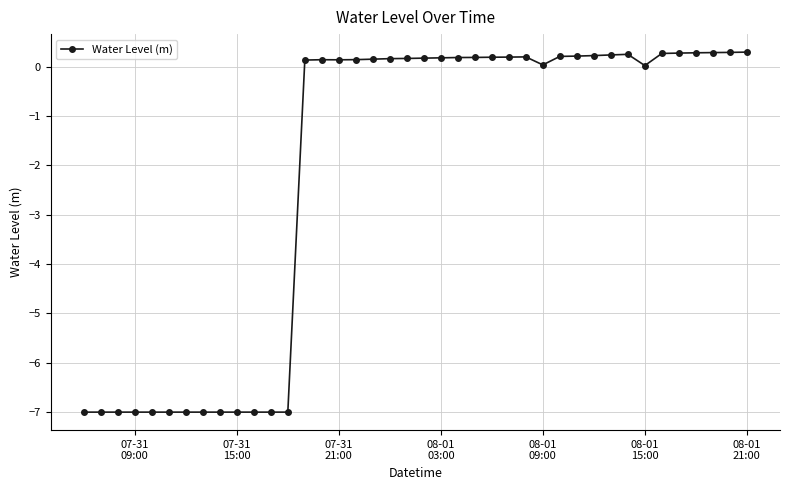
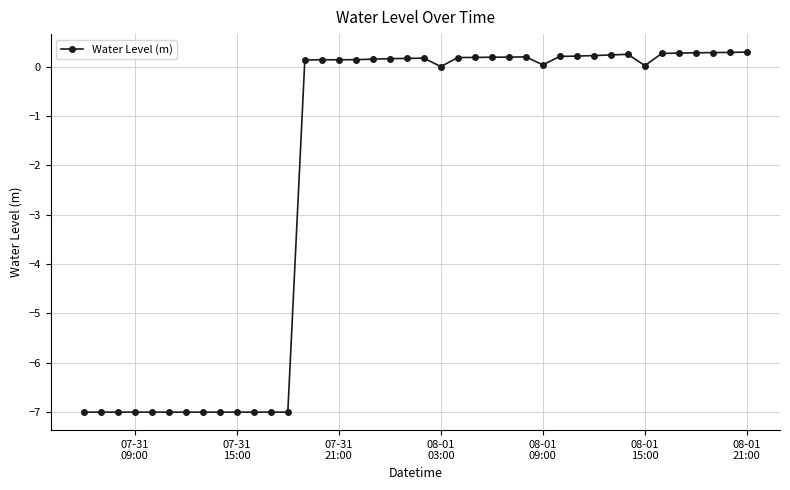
  {
    "07-31 09:00": -7.0,
    "07-31 15:00": -7.0,
    "07-31 21:00": 0.1,
-   "08-01 03:00": 0.2,
+   "08-01 03:00": 0.0,
    "08-01 09:00": 0.0,
    "08-01 15:00": 0.0,
    "08-01 21:00": 0.3
  }
